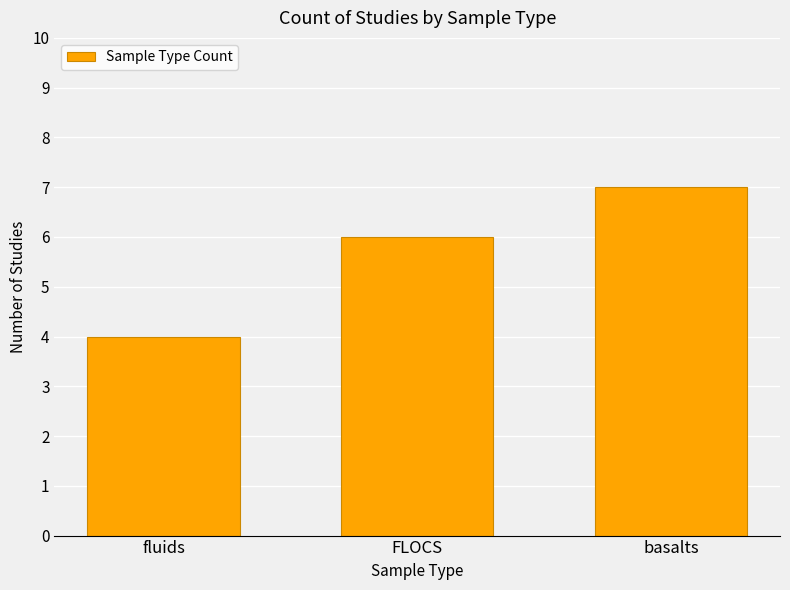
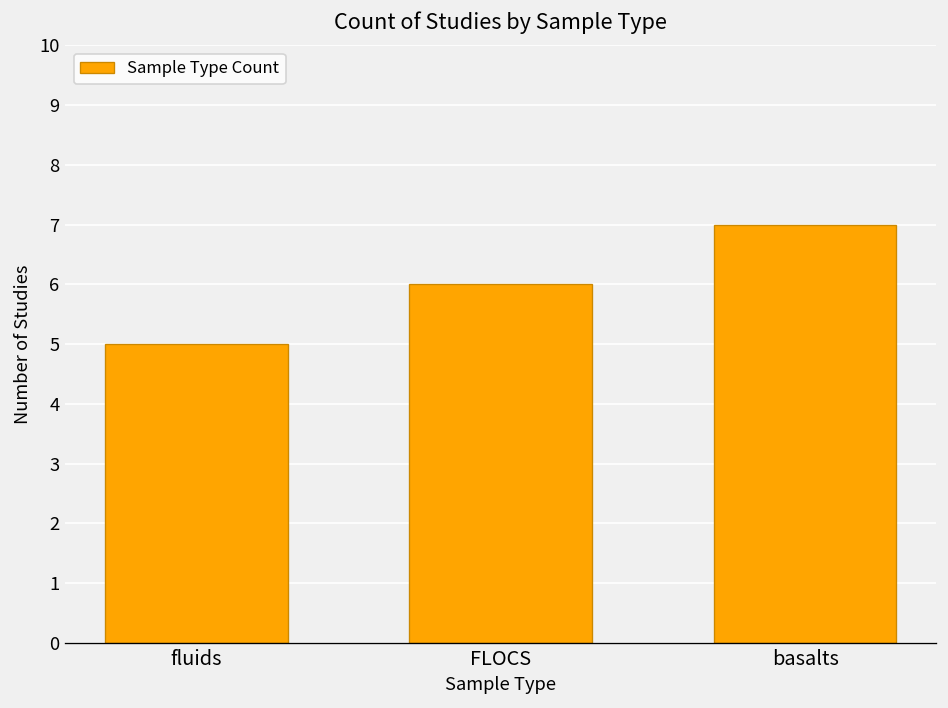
  {
-   "fluids": 4,
+   "fluids": 5,
    "FLOCS": 6,
    "basalts": 7
  }
